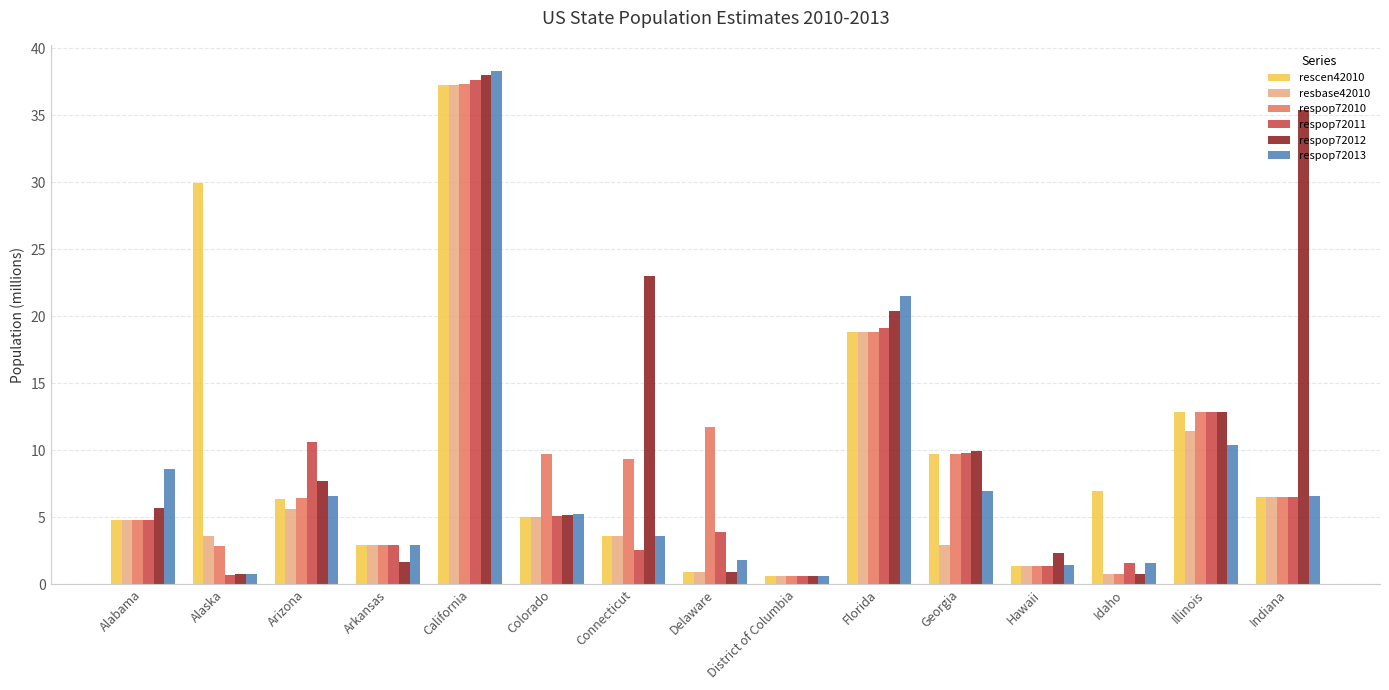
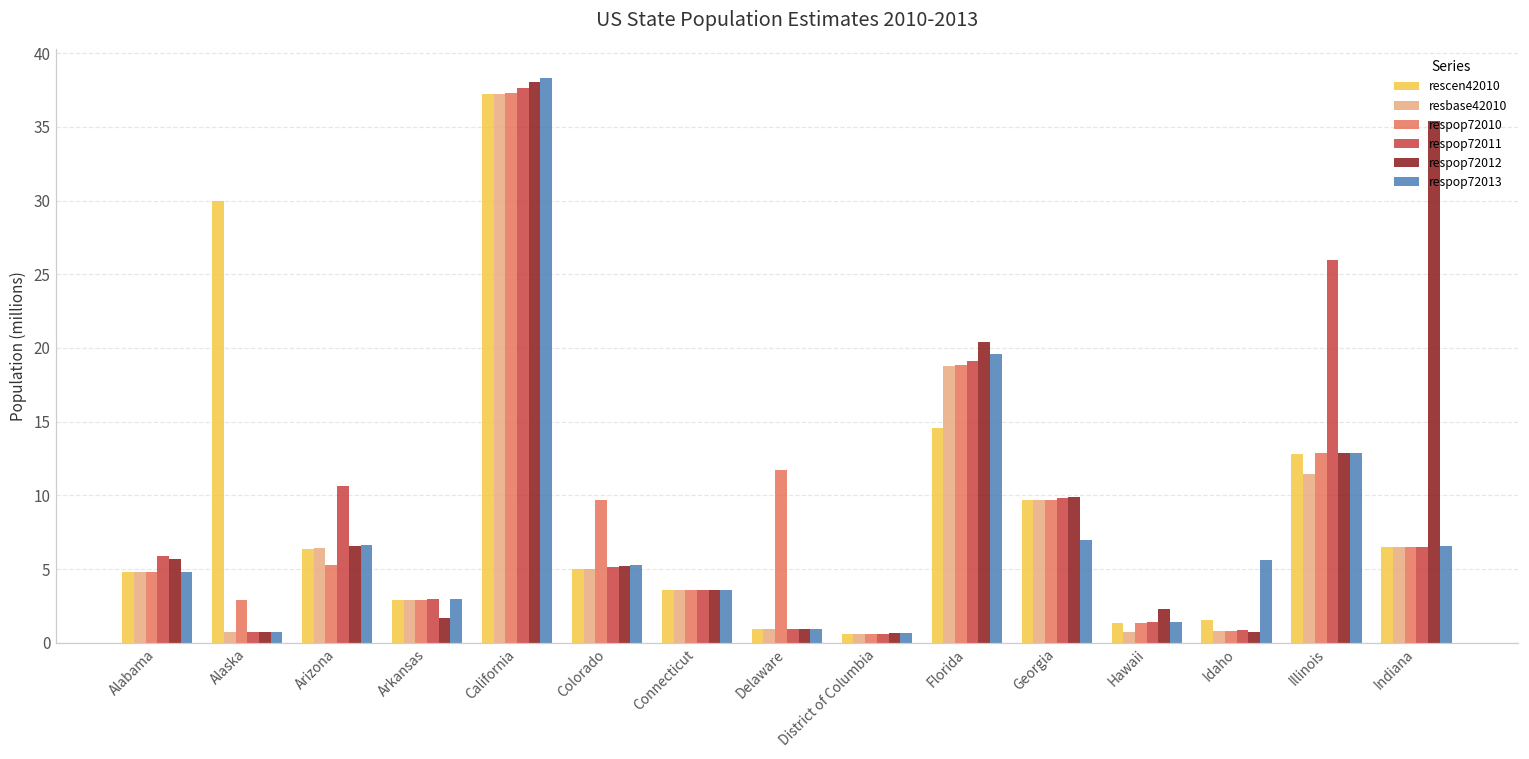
  {
    "rescen42010": {
      "Alabama": 4.8,
      "Alaska": 30.0,
      "Arizona": 6.4,
      "Arkansas": 2.9,
      "California": 37.3,
      "Colorado": 5.0,
      "Connecticut": 3.6,
      "Delaware": 0.9,
      "District of Columbia": 0.6,
-     "Florida": 18.8,
+     "Florida": 14.6,
      "Georgia": 9.7,
      "Hawaii": 1.4,
-     "Idaho": 7.0,
+     "Idaho": 1.6,
      "Illinois": 12.8,
      "Indiana": 6.5
    },
    "resbase42010": {
      "Alabama": 4.8,
-     "Alaska": 3.6,
-     "Arizona": 5.6,
+     "Alaska": 0.7,
+     "Arizona": 6.4,
      "Arkansas": 2.9,
      "California": 37.3,
      "Colorado": 5.0,
      "Connecticut": 3.6,
      "Delaware": 0.9,
      "District of Columbia": 0.6,
      "Florida": 18.8,
-     "Georgia": 3.0,
-     "Hawaii": 1.4,
+     "Georgia": 9.7,
+     "Hawaii": 0.7,
      "Idaho": 0.8,
      "Illinois": 11.4,
      "Indiana": 6.5
    },
    "respop72010": {
      "Alabama": 4.8,
      "Alaska": 2.9,
-     "Arizona": 6.4,
+     "Arizona": 5.3,
      "Arkansas": 2.9,
      "California": 37.3,
      "Colorado": 9.7,
-     "Connecticut": 9.4,
+     "Connecticut": 3.6,
      "Delaware": 11.7,
      "District of Columbia": 0.6,
      "Florida": 18.8,
      "Georgia": 9.7,
      "Hawaii": 1.4,
      "Idaho": 0.8,
      "Illinois": 12.8,
      "Indiana": 6.5
    },
    "respop72011": {
-     "Alabama": 4.8,
+     "Alabama": 5.9,
      "Alaska": 0.7,
      "Arizona": 10.6,
      "Arkansas": 2.9,
      "California": 37.7,
      "Colorado": 5.1,
-     "Connecticut": 2.6,
-     "Delaware": 3.9,
+     "Connecticut": 3.6,
+     "Delaware": 0.9,
      "District of Columbia": 0.6,
      "Florida": 19.1,
      "Georgia": 9.8,
      "Hawaii": 1.4,
-     "Idaho": 1.6,
-     "Illinois": 12.9,
+     "Idaho": 0.9,
+     "Illinois": 26.0,
      "Indiana": 6.5
    },
    "respop72012": {
      "Alabama": 5.7,
      "Alaska": 0.7,
-     "Arizona": 7.7,
+     "Arizona": 6.5,
      "Arkansas": 1.7,
      "California": 38.0,
      "Colorado": 5.2,
-     "Connecticut": 23.0,
+     "Connecticut": 3.6,
      "Delaware": 0.9,
      "District of Columbia": 0.6,
      "Florida": 20.4,
      "Georgia": 9.9,
      "Hawaii": 2.3,
      "Idaho": 0.7,
      "Illinois": 12.9,
      "Indiana": 35.4
    },
    "respop72013": {
-     "Alabama": 8.6,
+     "Alabama": 4.8,
      "Alaska": 0.7,
      "Arizona": 6.6,
      "Arkansas": 3.0,
      "California": 38.3,
      "Colorado": 5.3,
      "Connecticut": 3.6,
-     "Delaware": 1.8,
+     "Delaware": 0.9,
      "District of Columbia": 0.7,
-     "Florida": 21.5,
+     "Florida": 19.6,
      "Georgia": 7.0,
      "Hawaii": 1.4,
-     "Idaho": 1.6,
-     "Illinois": 10.4,
+     "Idaho": 5.6,
+     "Illinois": 12.9,
      "Indiana": 6.6
    }
  }
